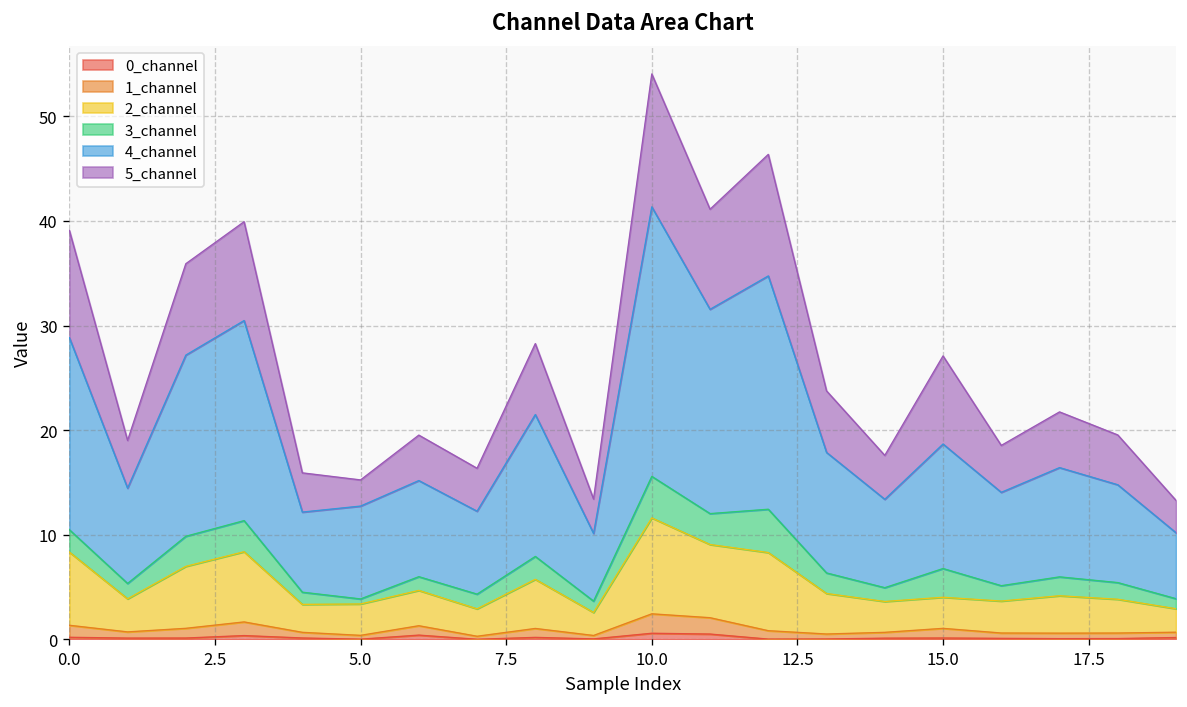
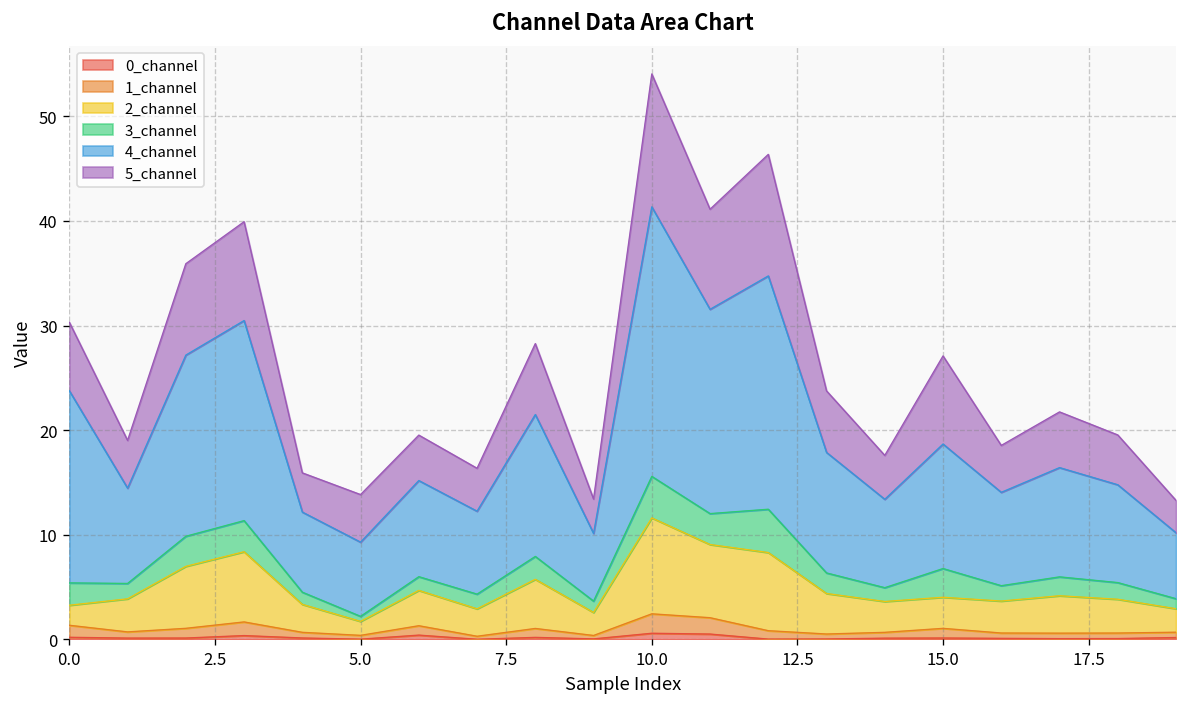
  {
    "2_channel": {
-     "0.0": 7,
-     "5.0": 3,
+     "0.0": 2,
+     "5.0": 1,
      "10.0": 9,
      "15.0": 3
    },
    "3_channel": {
      "0.0": 2,
      "5.0": 0,
      "10.0": 4,
      "15.0": 3
    },
    "4_channel": {
      "0.0": 18,
-     "5.0": 9,
+     "5.0": 7,
      "10.0": 26,
      "15.0": 12
    },
    "5_channel": {
-     "0.0": 10,
-     "5.0": 3,
+     "0.0": 7,
+     "5.0": 5,
      "10.0": 13,
      "15.0": 8
    }
  }
